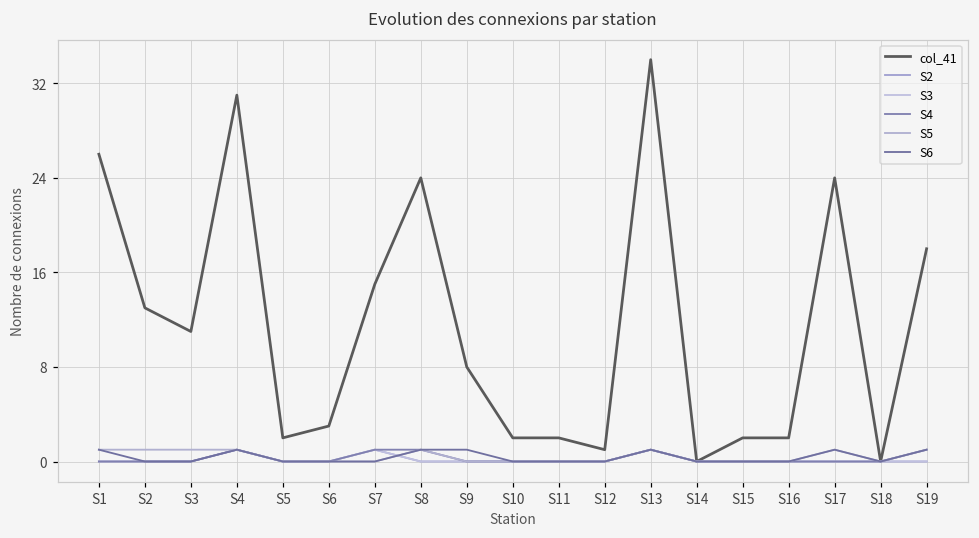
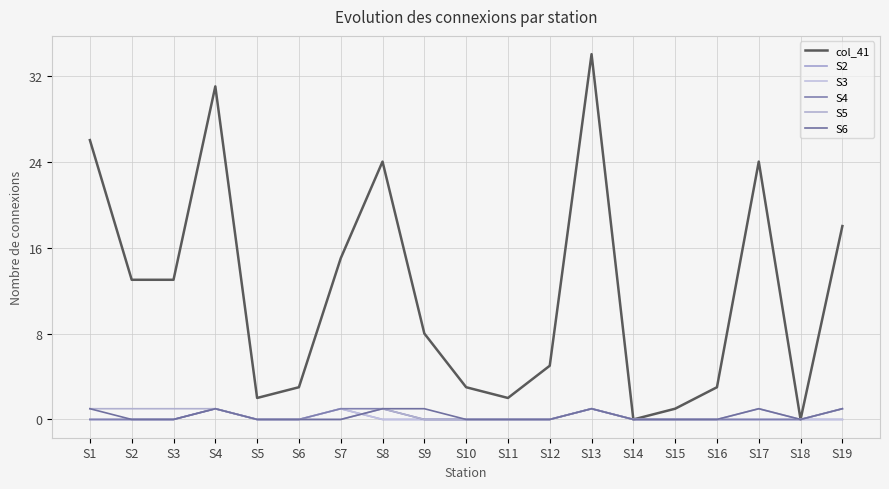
  {
    "col_41": {
      "S1": 26,
      "S2": 13,
-     "S3": 11,
+     "S3": 13,
      "S4": 31,
      "S5": 2,
      "S6": 3,
      "S7": 15,
      "S8": 24,
      "S9": 8,
-     "S10": 2,
+     "S10": 3,
      "S11": 2,
-     "S12": 1,
+     "S12": 5,
      "S13": 34,
-     "S15": 2,
-     "S16": 2,
+     "S15": 1,
+     "S16": 3,
      "S17": 24,
      "S19": 18
    }
  }
